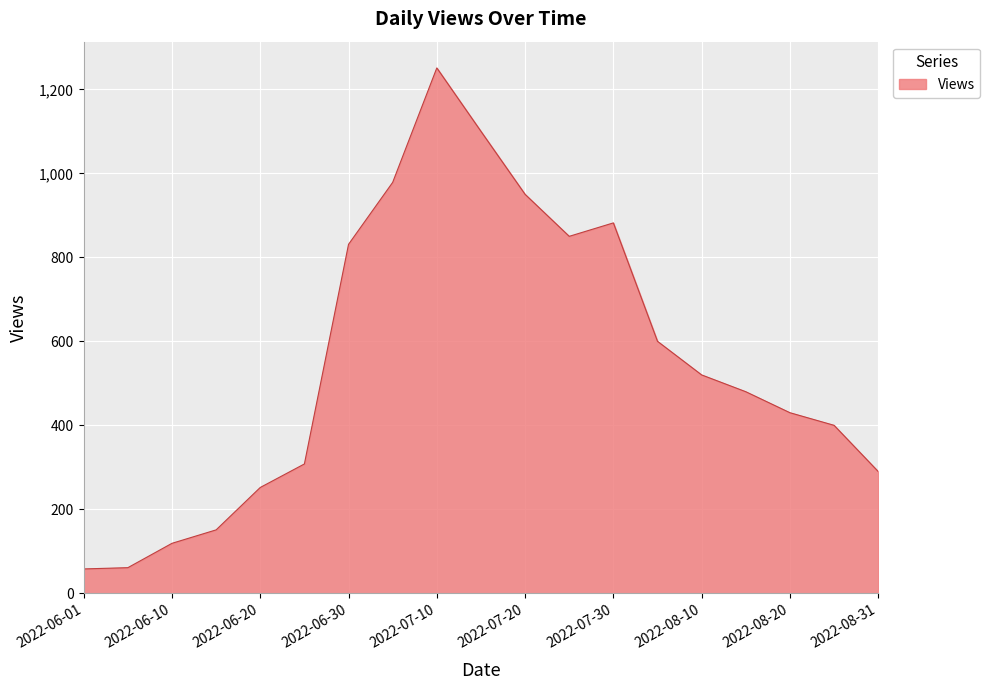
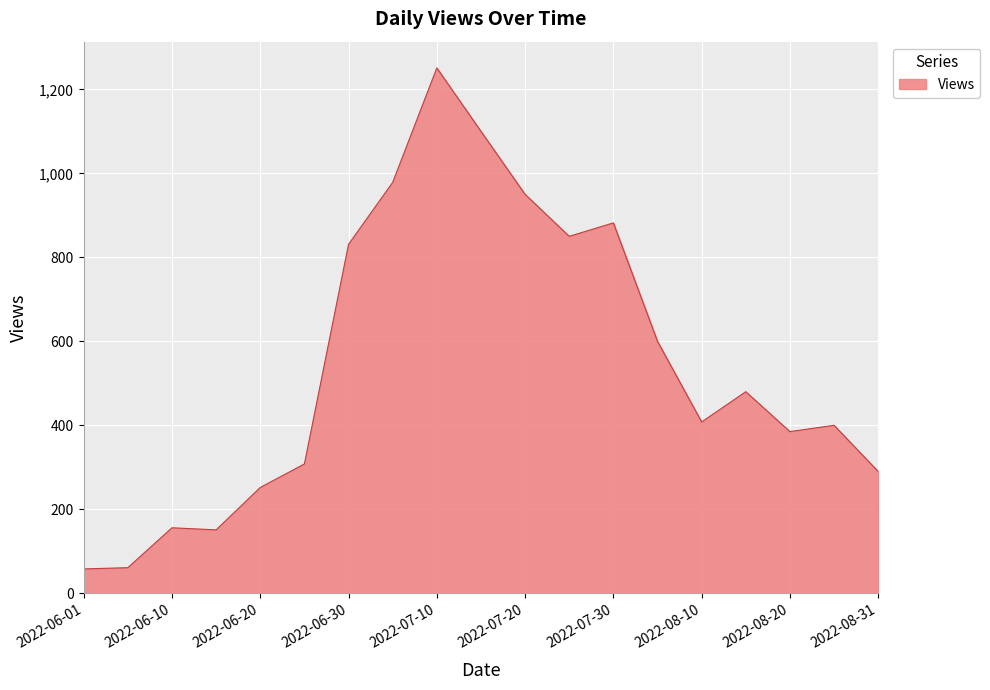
  {
    "2022-06-01": "60",
-   "2022-06-10": "120",
+   "2022-06-10": "160",
    "2022-06-20": "250",
    "2022-06-30": "830",
    "2022-07-10": "1,250",
    "2022-07-20": "950",
    "2022-07-30": "880",
-   "2022-08-10": "520",
-   "2022-08-20": "430",
+   "2022-08-10": "410",
+   "2022-08-20": "390",
    "2022-08-31": "290"
  }
